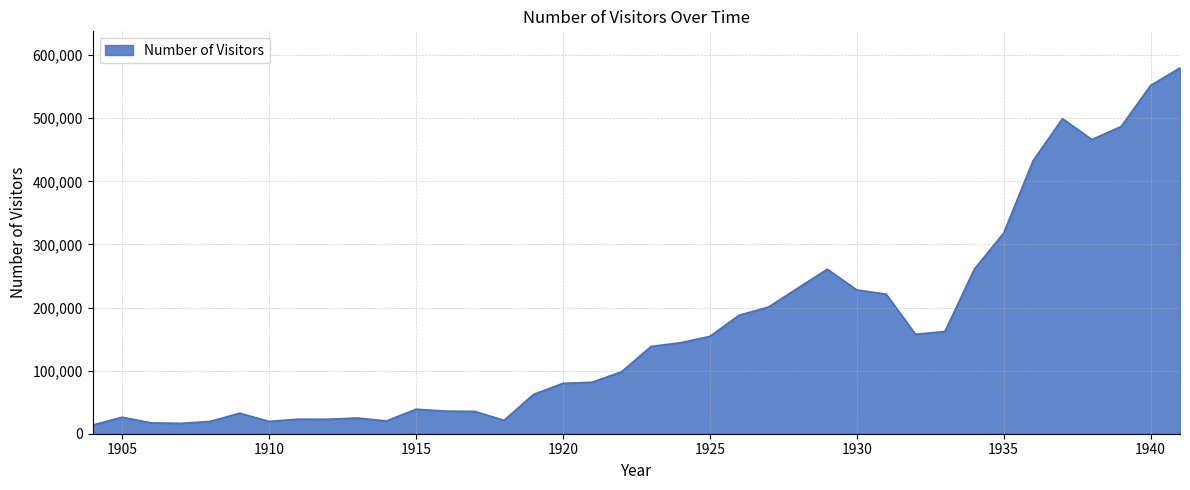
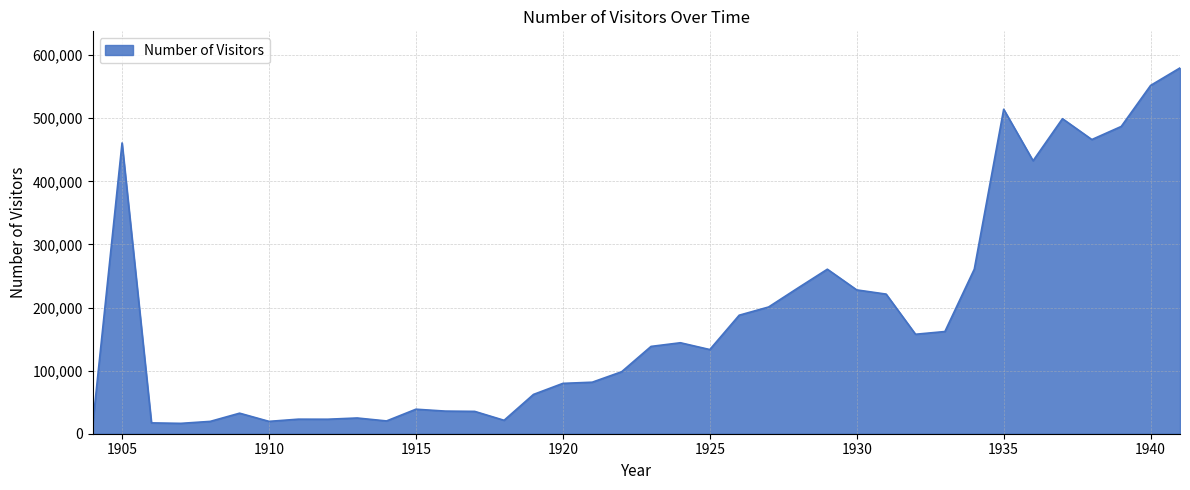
  {
-   "1905": "30,000",
+   "1905": "460,000",
    "1910": "20,000",
    "1915": "40,000",
    "1920": "80,000",
-   "1925": "150,000",
+   "1925": "130,000",
    "1930": "230,000",
-   "1935": "320,000",
+   "1935": "510,000",
    "1940": "550,000"
  }
